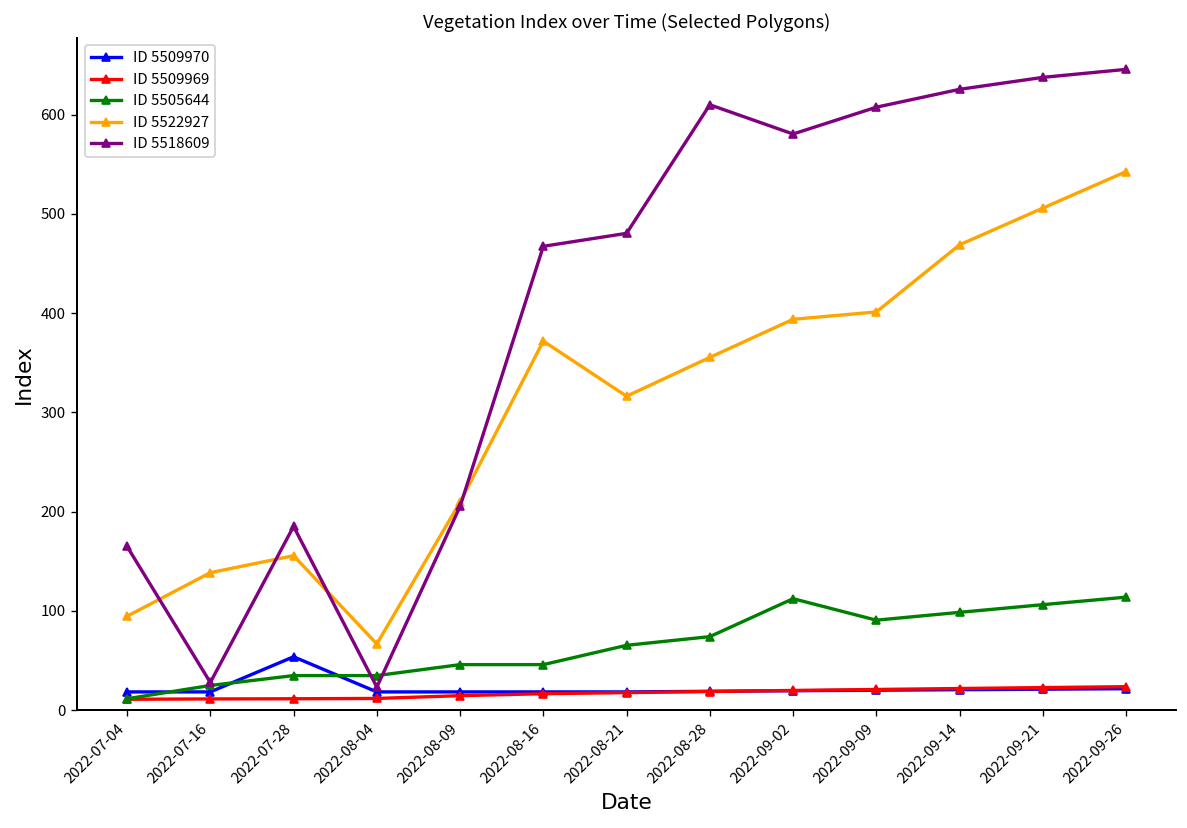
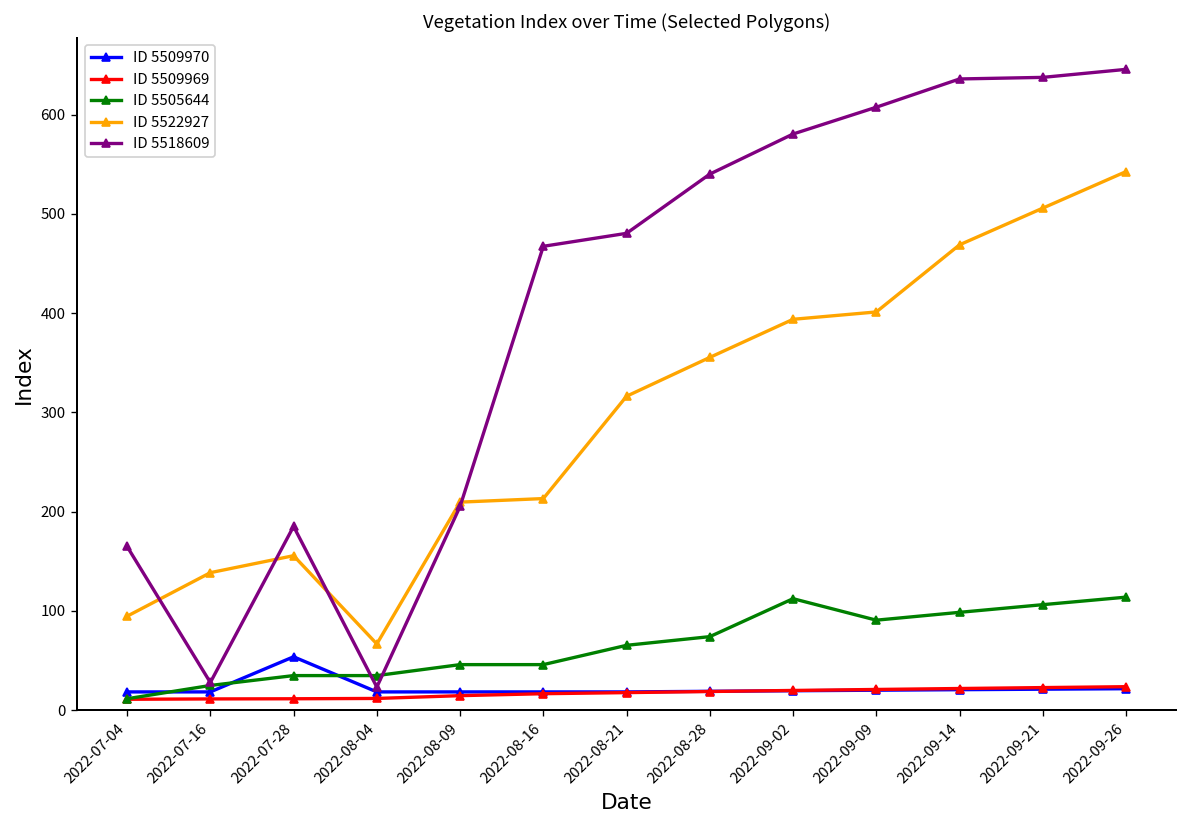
  {
    "ID 5509970": {
      "2022-07-04": 20,
      "2022-07-16": 20,
      "2022-07-28": 50,
      "2022-08-04": 20,
      "2022-08-09": 20
    },
    "ID 5509969": {
      "2022-07-16": 10,
      "2022-07-28": 10,
      "2022-08-04": 10,
      "2022-08-09": 10
    },
    "ID 5505644": {
      "2022-07-28": 30,
      "2022-08-04": 30,
      "2022-08-09": 50,
      "2022-08-16": 50,
      "2022-08-21": 70,
      "2022-08-28": 70,
      "2022-09-02": 110,
      "2022-09-09": 90,
      "2022-09-14": 100,
      "2022-09-21": 110,
      "2022-09-26": 110
    },
    "ID 5522927": {
      "2022-07-04": 90,
      "2022-07-16": 140,
      "2022-07-28": 160,
      "2022-08-04": 70,
      "2022-08-09": 210,
-     "2022-08-16": 370,
+     "2022-08-16": 210,
      "2022-08-21": 320,
      "2022-08-28": 360,
      "2022-09-02": 390,
      "2022-09-09": 400,
      "2022-09-14": 470,
      "2022-09-21": 510,
      "2022-09-26": 540
    },
    "ID 5518609": {
      "2022-07-04": 160,
      "2022-07-28": 190,
      "2022-08-04": 20,
      "2022-08-09": 210,
      "2022-08-16": 470,
      "2022-08-21": 480,
-     "2022-08-28": 610,
+     "2022-08-28": 540,
      "2022-09-02": 580,
      "2022-09-09": 610,
-     "2022-09-14": 630,
+     "2022-09-14": 640,
      "2022-09-21": 640,
      "2022-09-26": 650
    }
  }
